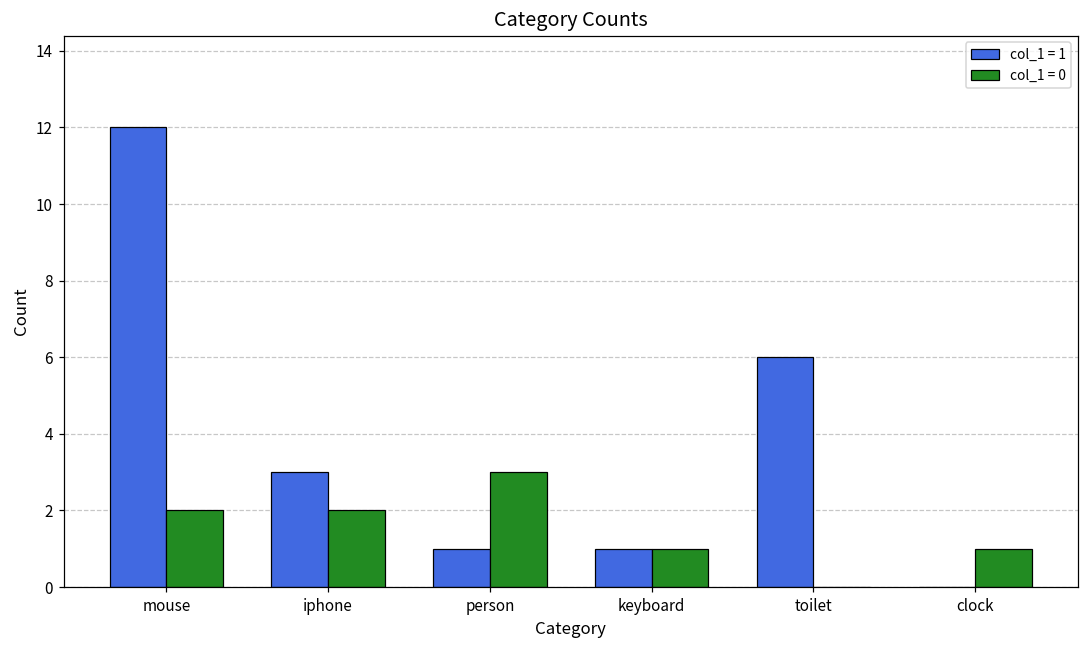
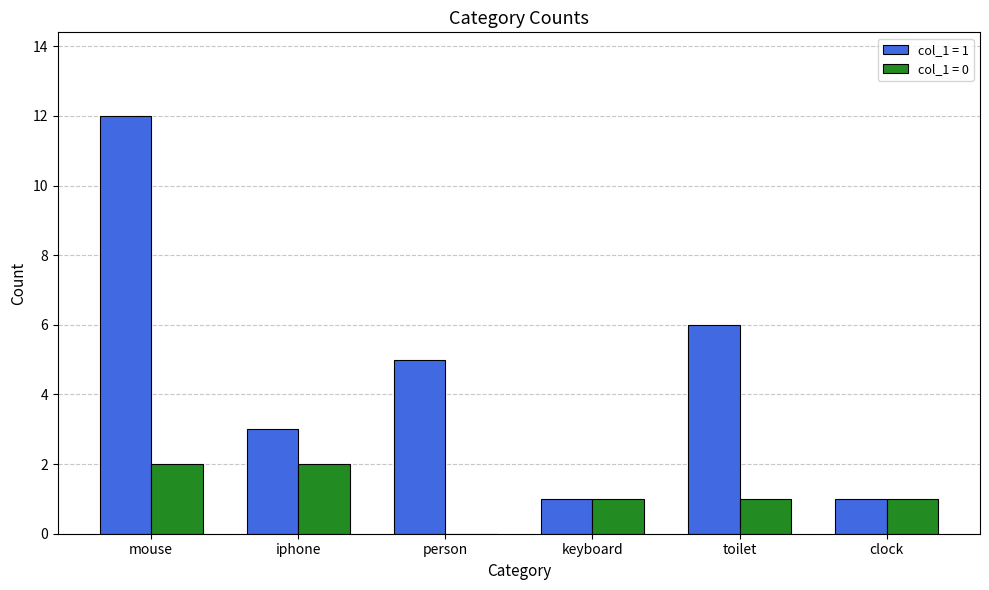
  {
    "col_1 = 1": {
      "mouse": 12,
      "iphone": 3,
-     "person": 1,
+     "person": 5,
      "keyboard": 1,
      "toilet": 6,
-     "clock": 0
+     "clock": 1
    },
    "col_1 = 0": {
      "mouse": 2,
      "iphone": 2,
-     "person": 3,
+     "person": 0,
      "keyboard": 1,
-     "toilet": 0,
+     "toilet": 1,
      "clock": 1
    }
  }
